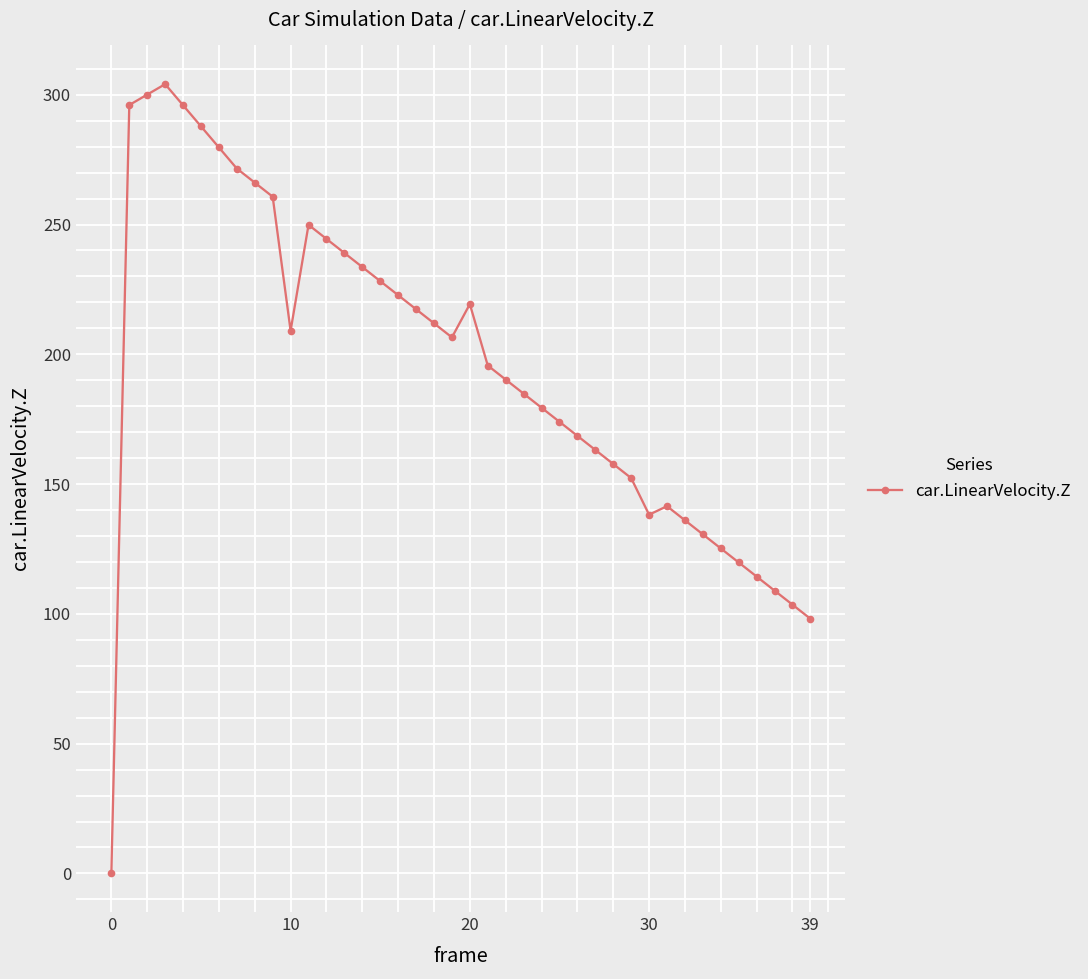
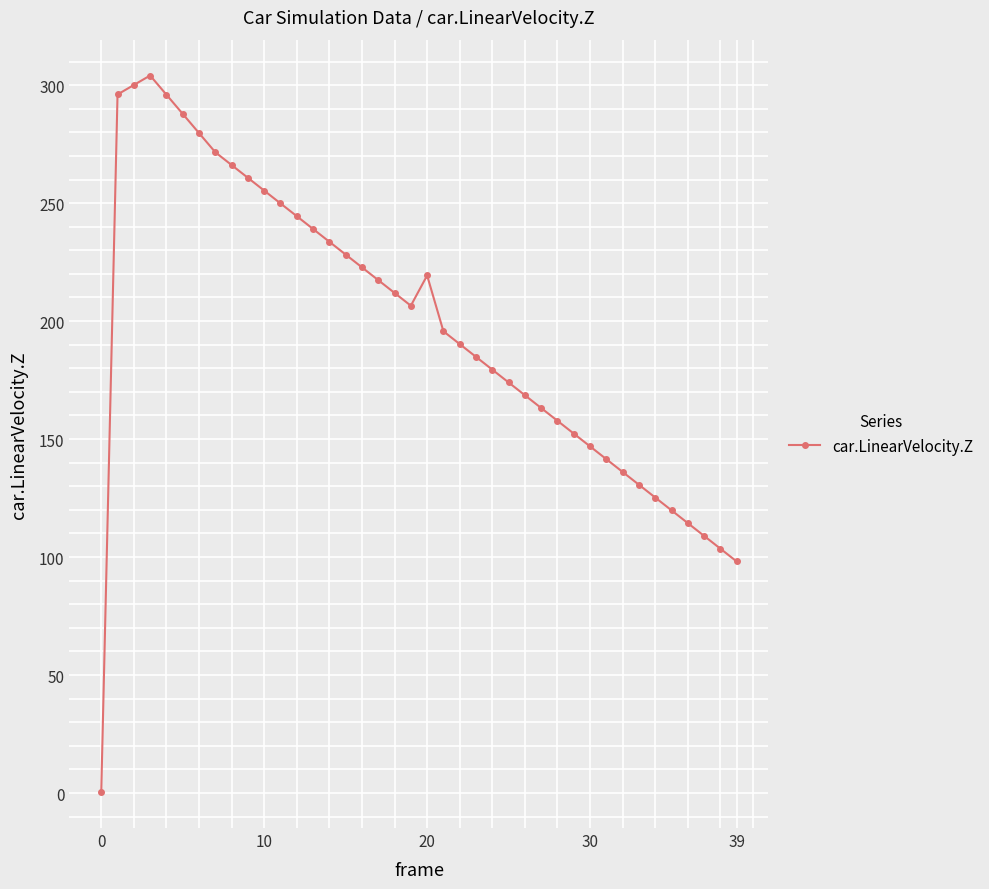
  {
    "0": 0,
-   "10": 209,
+   "10": 255,
    "20": 219,
-   "30": 138,
+   "30": 147,
    "39": 98
  }
